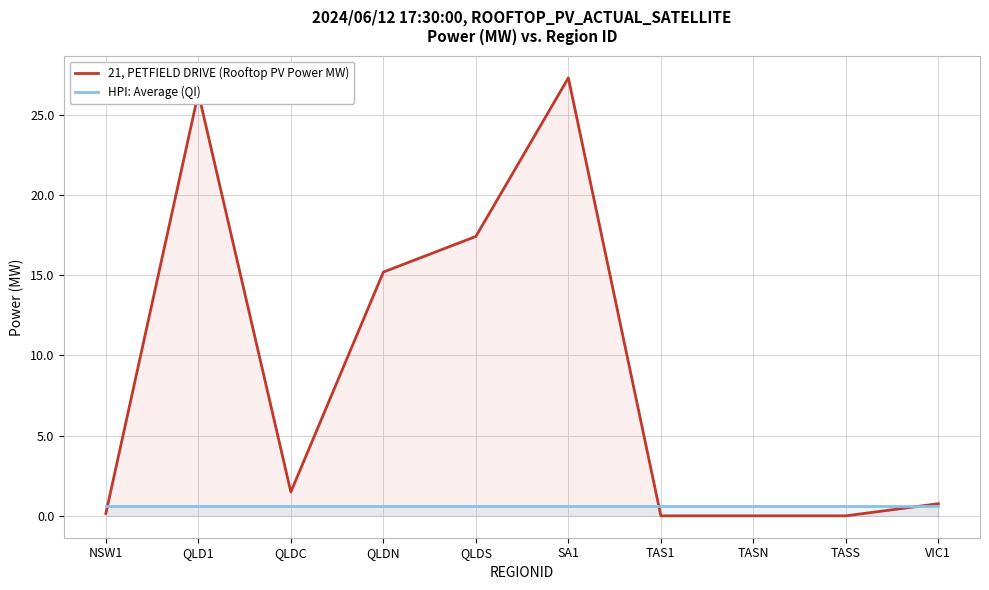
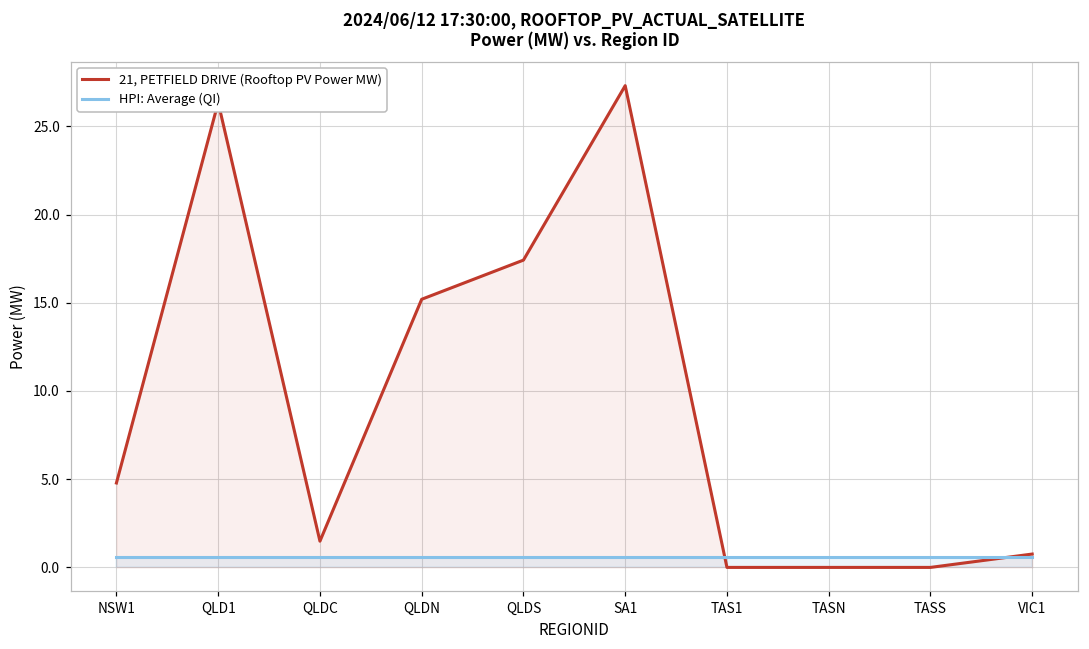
  {
    "21, PETFIELD DRIVE (Rooftop PV Power MW)": {
-     "NSW1": 0.1,
+     "NSW1": 4.8,
      "QLDC": 1.5,
      "QLDN": 15.2,
      "QLDS": 17.4,
      "SA1": 27.3,
      "TAS1": 0.0,
      "TASN": 0.0,
      "TASS": 0.0
    },
    "HPI: Average (QI)": {
      "NSW1": 0.6,
      "QLD1": 0.6,
      "QLDC": 0.6,
      "QLDN": 0.6,
      "QLDS": 0.6,
      "SA1": 0.6,
      "TAS1": 0.6,
      "TASN": 0.6,
      "TASS": 0.6
    }
  }
